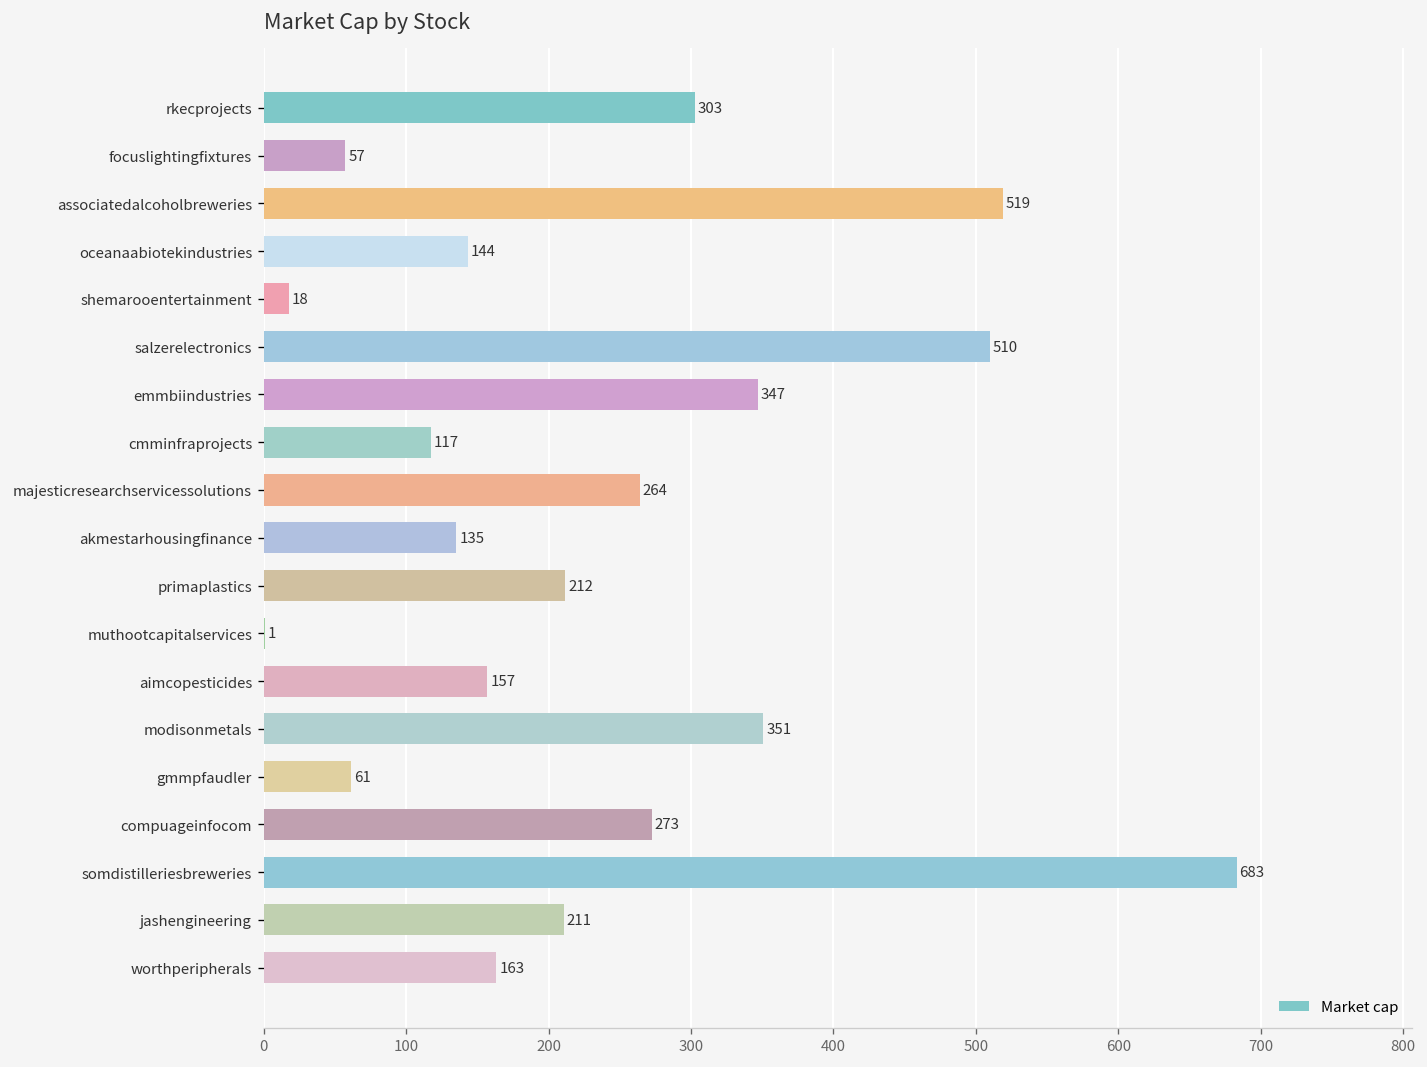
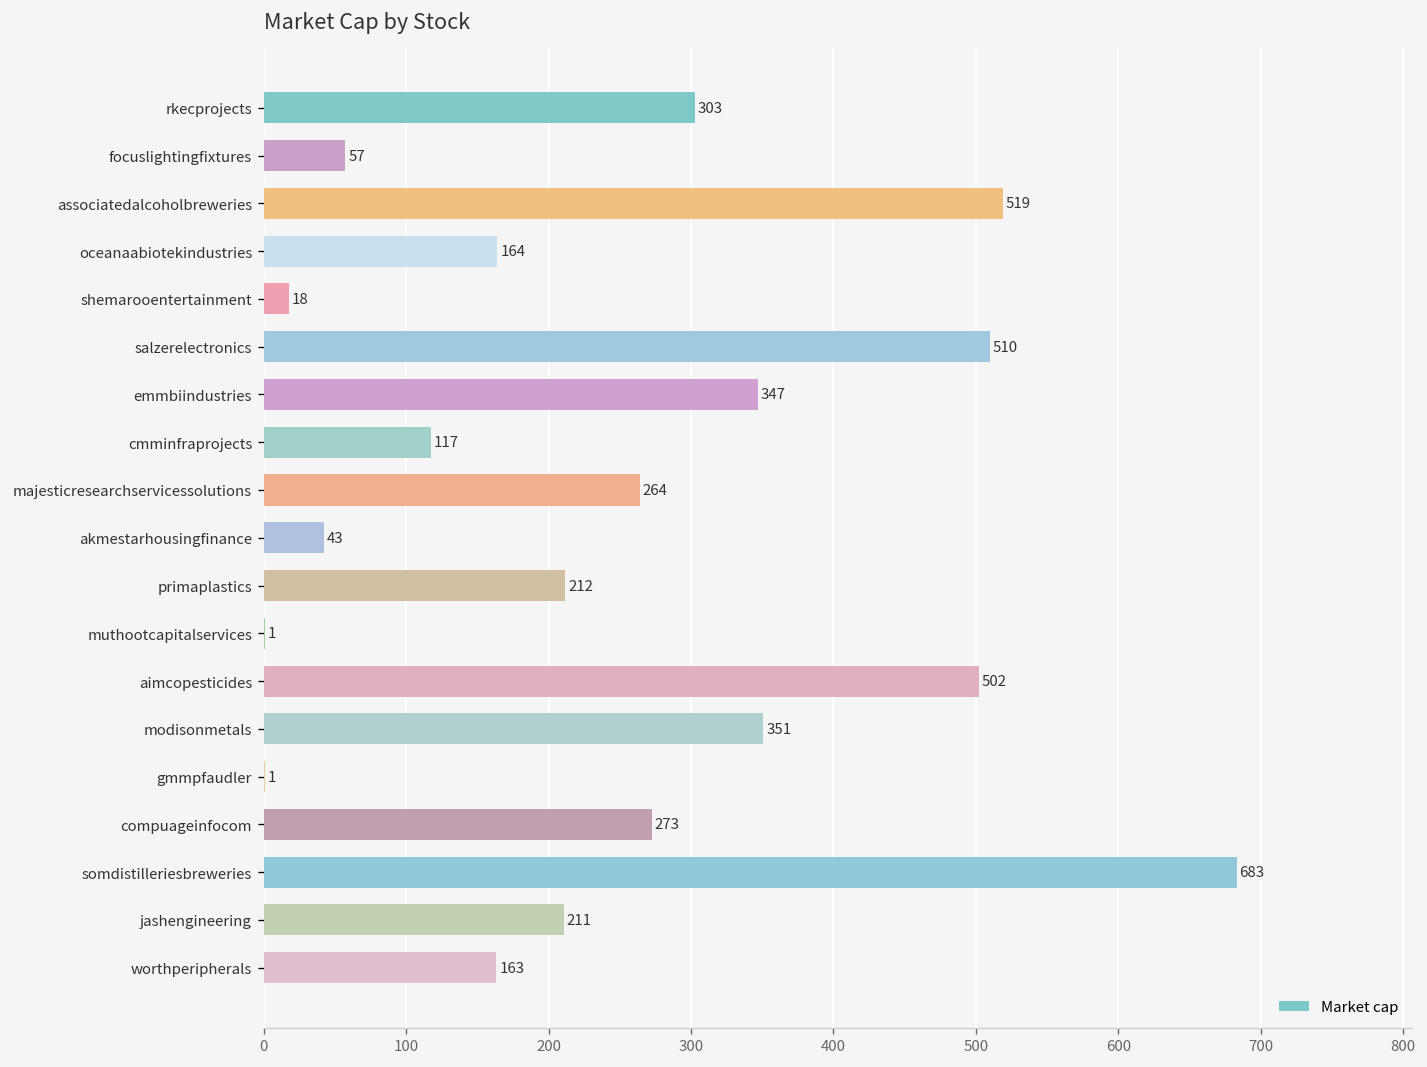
  {
    "rkecprojects": 303,
    "focuslightingfixtures": 57,
    "associatedalcoholbreweries": 519,
-   "oceanaabiotekindustries": 144,
+   "oceanaabiotekindustries": 164,
    "shemarooentertainment": 18,
    "salzerelectronics": 510,
    "emmbiindustries": 347,
    "cmminfraprojects": 117,
    "majesticresearchservicessolutions": 264,
-   "akmestarhousingfinance": 135,
+   "akmestarhousingfinance": 43,
    "primaplastics": 212,
    "muthootcapitalservices": 1,
-   "aimcopesticides": 157,
+   "aimcopesticides": 502,
    "modisonmetals": 351,
-   "gmmpfaudler": 61,
+   "gmmpfaudler": 1,
    "compuageinfocom": 273,
    "somdistilleriesbreweries": 683,
    "jashengineering": 211,
    "worthperipherals": 163
  }
